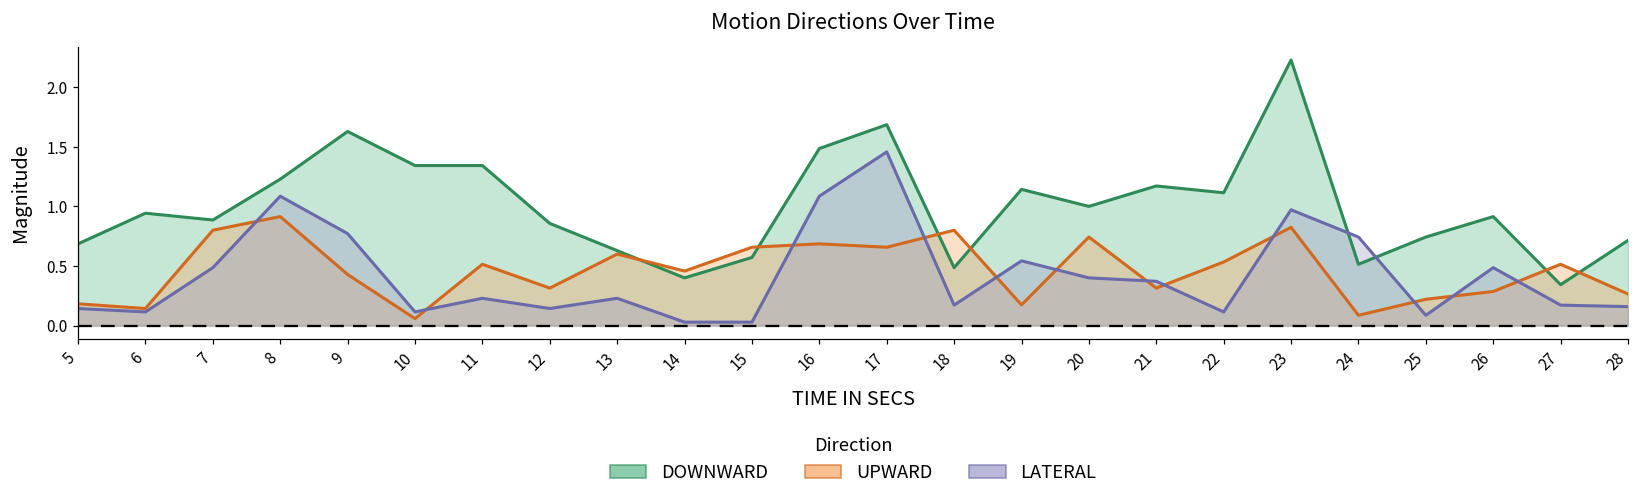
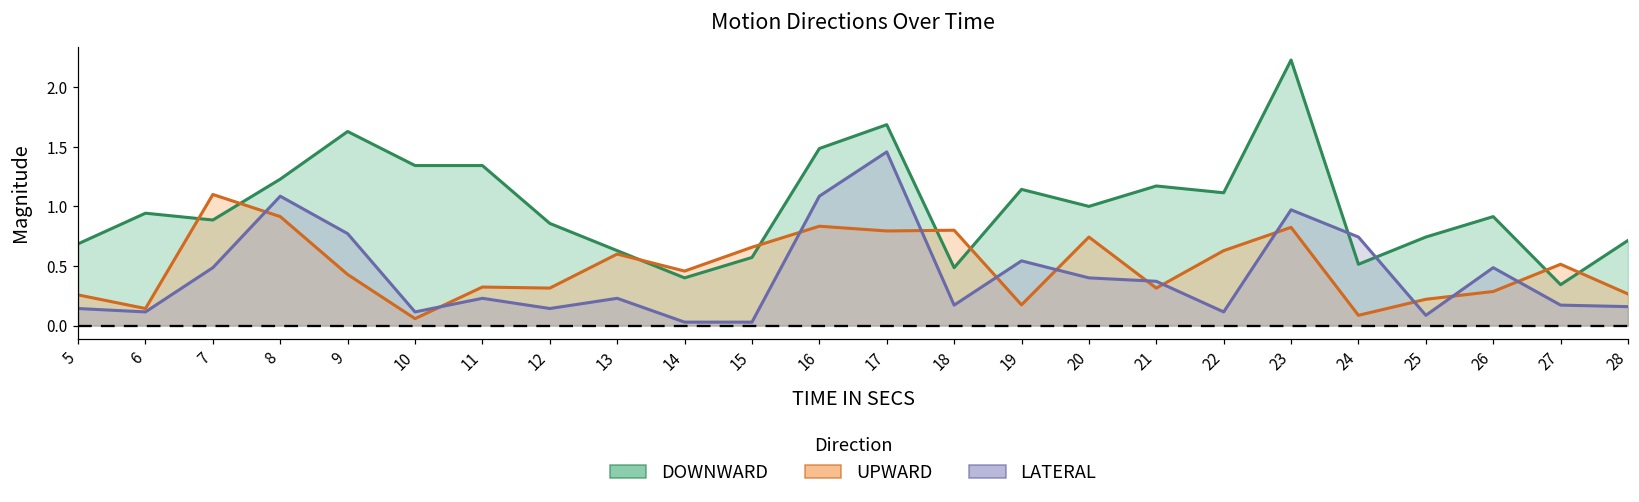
  {
    "UPWARD": {
-     "5": 0.18,
+     "5": 0.26,
      "6": 0.14,
-     "7": 0.8,
+     "7": 1.1,
      "8": 0.91,
      "9": 0.43,
      "10": 0.06,
-     "11": 0.51,
+     "11": 0.32,
      "12": 0.31,
      "13": 0.60,
      "14": 0.46,
      "15": 0.66,
-     "16": 0.69,
-     "17": 0.66,
+     "16": 0.83,
+     "17": 0.79,
      "18": 0.80,
      "19": 0.17,
      "20": 0.74,
      "21": 0.31,
-     "22": 0.53,
+     "22": 0.63,
      "23": 0.82,
      "24": 0.09,
      "25": 0.22,
      "26": 0.29,
      "27": 0.51,
      "28": 0.27
    }
  }
